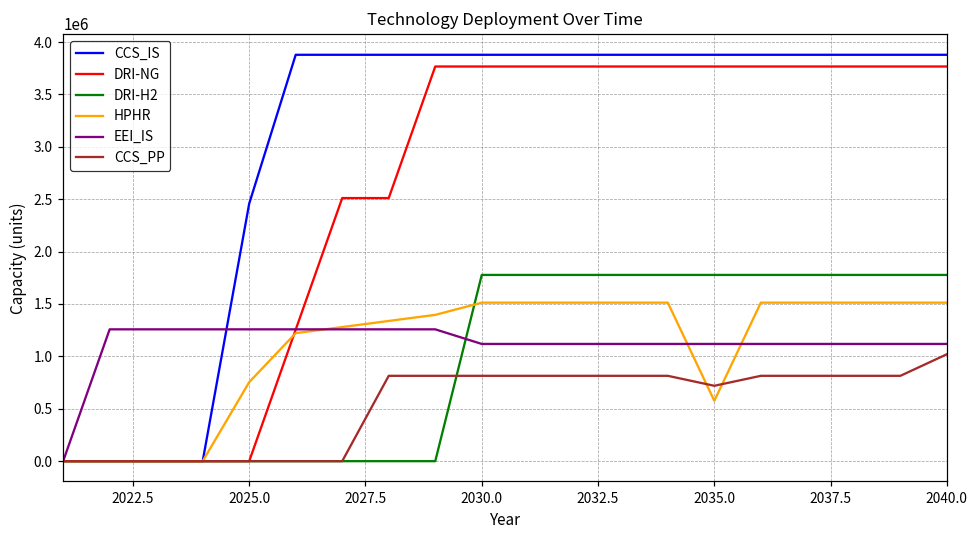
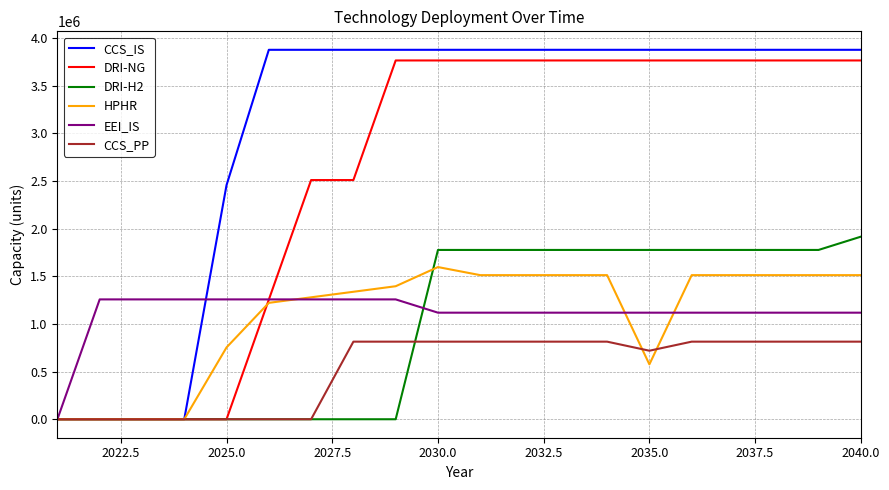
  {
    "CCS_IS": {
      "2025.0": 2500000,
      "2030.0": 3900000,
      "2035.0": 3900000,
      "2040.0": 3900000
    },
    "DRI-NG": {
      "2030.0": 3800000,
      "2035.0": 3800000,
      "2040.0": 3800000
    },
    "DRI-H2": {
      "2030.0": 1800000,
      "2035.0": 1800000,
-     "2040.0": 1800000
+     "2040.0": 1900000
    },
    "HPHR": {
      "2025.0": 800000,
-     "2030.0": 1500000,
+     "2030.0": 1600000,
      "2035.0": 600000,
      "2040.0": 1500000
    },
    "EEI_IS": {
      "2025.0": 1300000,
      "2030.0": 1100000,
      "2035.0": 1100000,
      "2040.0": 1100000
    },
    "CCS_PP": {
      "2030.0": 800000,
      "2035.0": 700000,
-     "2040.0": 1000000
+     "2040.0": 800000
    }
  }
